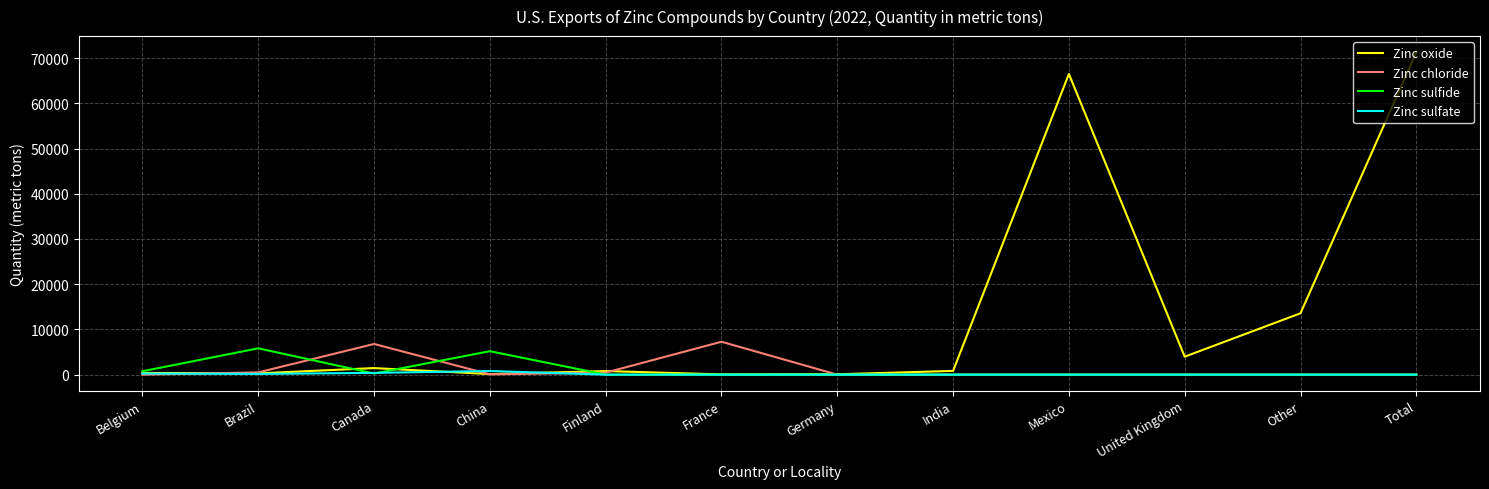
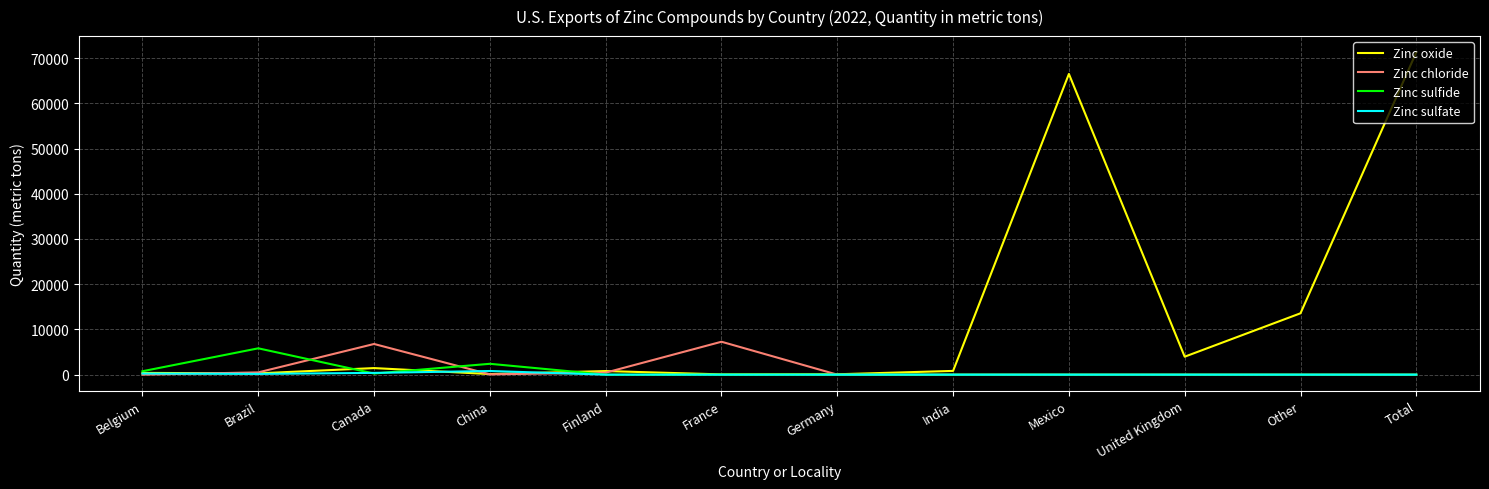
  {
    "Zinc oxide": {
      "Canada": 1000,
      "India": 1000,
      "Mexico": 66000,
      "United Kingdom": 4000,
      "Other": 14000
    },
    "Zinc chloride": {
      "Canada": 7000,
      "France": 7000
    },
    "Zinc sulfide": {
      "Brazil": 6000,
-     "China": 5000
+     "China": 2000
    },
    "Zinc sulfate": {
      "China": 1000
    }
  }
